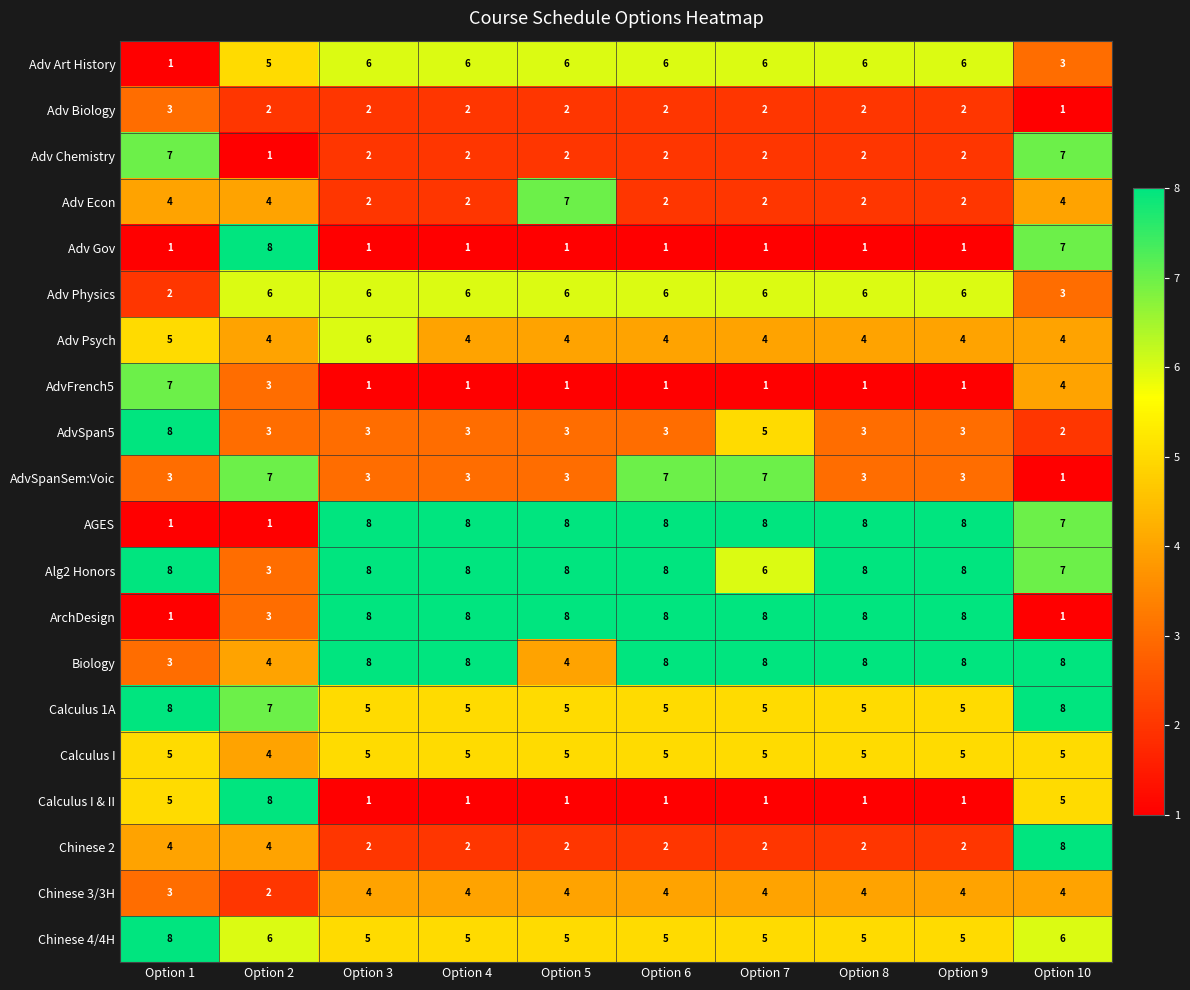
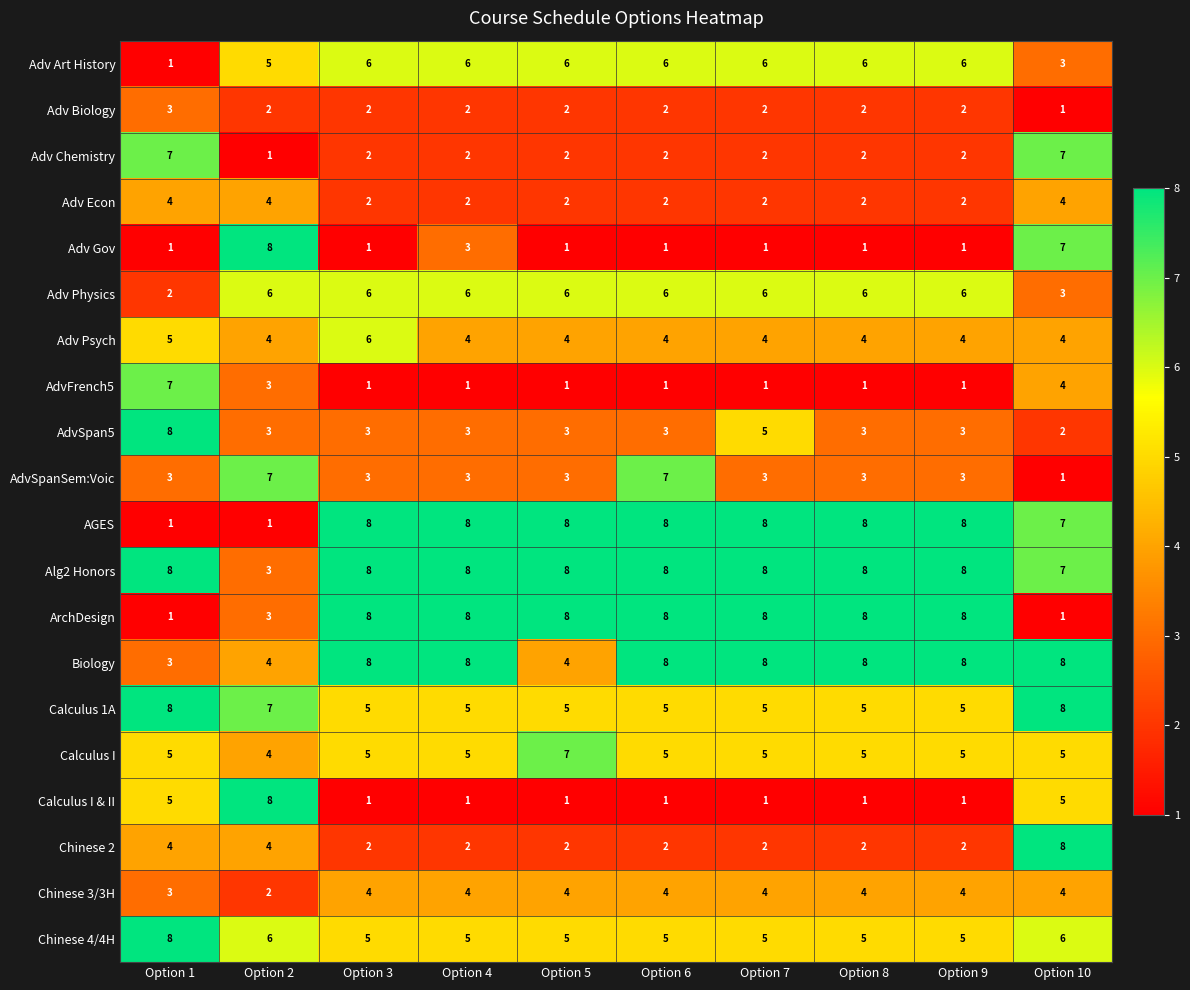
  {
    "Adv Art History": {
      "Option 1": 1,
      "Option 2": 5,
      "Option 3": 6,
      "Option 4": 6,
      "Option 5": 6,
      "Option 6": 6,
      "Option 7": 6,
      "Option 8": 6,
      "Option 9": 6,
      "Option 10": 3
    },
    "Adv Biology": {
      "Option 1": 3,
      "Option 2": 2,
      "Option 3": 2,
      "Option 4": 2,
      "Option 5": 2,
      "Option 6": 2,
      "Option 7": 2,
      "Option 8": 2,
      "Option 9": 2,
      "Option 10": 1
    },
    "Adv Chemistry": {
      "Option 1": 7,
      "Option 2": 1,
      "Option 3": 2,
      "Option 4": 2,
      "Option 5": 2,
      "Option 6": 2,
      "Option 7": 2,
      "Option 8": 2,
      "Option 9": 2,
      "Option 10": 7
    },
    "Adv Econ": {
      "Option 1": 4,
      "Option 2": 4,
      "Option 3": 2,
      "Option 4": 2,
-     "Option 5": 7,
+     "Option 5": 2,
      "Option 6": 2,
      "Option 7": 2,
      "Option 8": 2,
      "Option 9": 2,
      "Option 10": 4
    },
    "Adv Gov": {
      "Option 1": 1,
      "Option 2": 8,
      "Option 3": 1,
-     "Option 4": 1,
+     "Option 4": 3,
      "Option 5": 1,
      "Option 6": 1,
      "Option 7": 1,
      "Option 8": 1,
      "Option 9": 1,
      "Option 10": 7
    },
    "Adv Physics": {
      "Option 1": 2,
      "Option 2": 6,
      "Option 3": 6,
      "Option 4": 6,
      "Option 5": 6,
      "Option 6": 6,
      "Option 7": 6,
      "Option 8": 6,
      "Option 9": 6,
      "Option 10": 3
    },
    "Adv Psych": {
      "Option 1": 5,
      "Option 2": 4,
      "Option 3": 6,
      "Option 4": 4,
      "Option 5": 4,
      "Option 6": 4,
      "Option 7": 4,
      "Option 8": 4,
      "Option 9": 4,
      "Option 10": 4
    },
    "AdvFrench5": {
      "Option 1": 7,
      "Option 2": 3,
      "Option 3": 1,
      "Option 4": 1,
      "Option 5": 1,
      "Option 6": 1,
      "Option 7": 1,
      "Option 8": 1,
      "Option 9": 1,
      "Option 10": 4
    },
    "AdvSpan5": {
      "Option 1": 8,
      "Option 2": 3,
      "Option 3": 3,
      "Option 4": 3,
      "Option 5": 3,
      "Option 6": 3,
      "Option 7": 5,
      "Option 8": 3,
      "Option 9": 3,
      "Option 10": 2
    },
    "AdvSpanSem:Voic": {
      "Option 1": 3,
      "Option 2": 7,
      "Option 3": 3,
      "Option 4": 3,
      "Option 5": 3,
      "Option 6": 7,
-     "Option 7": 7,
+     "Option 7": 3,
      "Option 8": 3,
      "Option 9": 3,
      "Option 10": 1
    },
    "AGES": {
      "Option 1": 1,
      "Option 2": 1,
      "Option 3": 8,
      "Option 4": 8,
      "Option 5": 8,
      "Option 6": 8,
      "Option 7": 8,
      "Option 8": 8,
      "Option 9": 8,
      "Option 10": 7
    },
    "Alg2 Honors": {
      "Option 1": 8,
      "Option 2": 3,
      "Option 3": 8,
      "Option 4": 8,
      "Option 5": 8,
      "Option 6": 8,
-     "Option 7": 6,
+     "Option 7": 8,
      "Option 8": 8,
      "Option 9": 8,
      "Option 10": 7
    },
    "ArchDesign": {
      "Option 1": 1,
      "Option 2": 3,
      "Option 3": 8,
      "Option 4": 8,
      "Option 5": 8,
      "Option 6": 8,
      "Option 7": 8,
      "Option 8": 8,
      "Option 9": 8,
      "Option 10": 1
    },
    "Biology": {
      "Option 1": 3,
      "Option 2": 4,
      "Option 3": 8,
      "Option 4": 8,
      "Option 5": 4,
      "Option 6": 8,
      "Option 7": 8,
      "Option 8": 8,
      "Option 9": 8,
      "Option 10": 8
    },
    "Calculus 1A": {
      "Option 1": 8,
      "Option 2": 7,
      "Option 3": 5,
      "Option 4": 5,
      "Option 5": 5,
      "Option 6": 5,
      "Option 7": 5,
      "Option 8": 5,
      "Option 9": 5,
      "Option 10": 8
    },
    "Calculus I": {
      "Option 1": 5,
      "Option 2": 4,
      "Option 3": 5,
      "Option 4": 5,
-     "Option 5": 5,
+     "Option 5": 7,
      "Option 6": 5,
      "Option 7": 5,
      "Option 8": 5,
      "Option 9": 5,
      "Option 10": 5
    },
    "Calculus I & II": {
      "Option 1": 5,
      "Option 2": 8,
      "Option 3": 1,
      "Option 4": 1,
      "Option 5": 1,
      "Option 6": 1,
      "Option 7": 1,
      "Option 8": 1,
      "Option 9": 1,
      "Option 10": 5
    },
    "Chinese 2": {
      "Option 1": 4,
      "Option 2": 4,
      "Option 3": 2,
      "Option 4": 2,
      "Option 5": 2,
      "Option 6": 2,
      "Option 7": 2,
      "Option 8": 2,
      "Option 9": 2,
      "Option 10": 8
    },
    "Chinese 3/3H": {
      "Option 1": 3,
      "Option 2": 2,
      "Option 3": 4,
      "Option 4": 4,
      "Option 5": 4,
      "Option 6": 4,
      "Option 7": 4,
      "Option 8": 4,
      "Option 9": 4,
      "Option 10": 4
    },
    "Chinese 4/4H": {
      "Option 1": 8,
      "Option 2": 6,
      "Option 3": 5,
      "Option 4": 5,
      "Option 5": 5,
      "Option 6": 5,
      "Option 7": 5,
      "Option 8": 5,
      "Option 9": 5,
      "Option 10": 6
    }
  }
